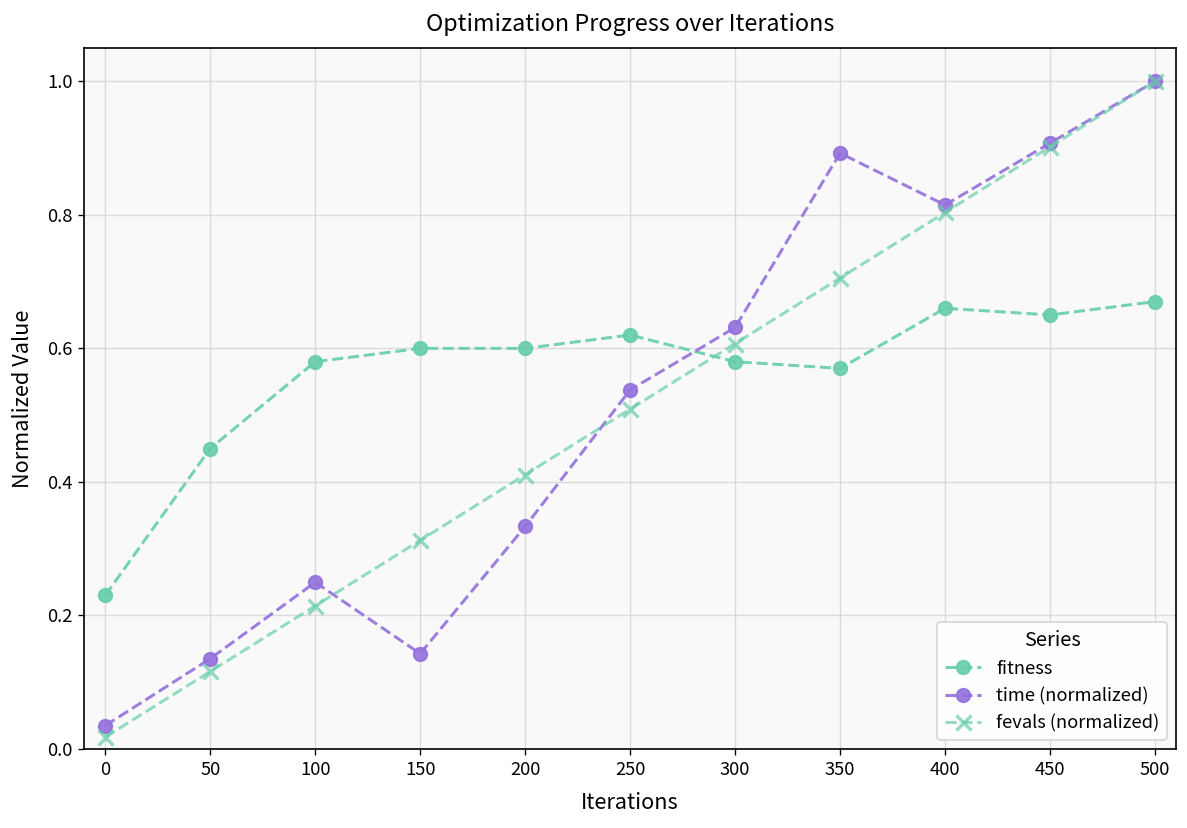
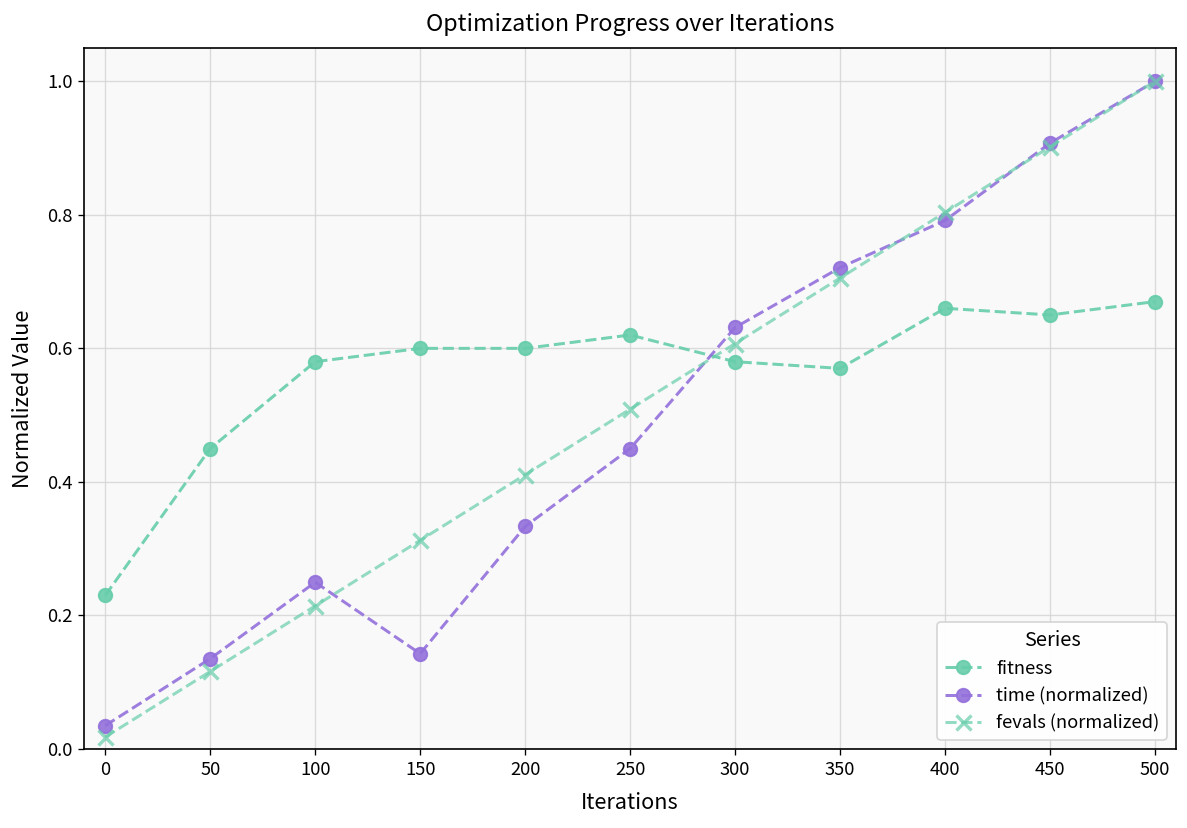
  {
    "time (normalized)": {
      "0": 0.03,
      "50": 0.14,
      "100": 0.25,
      "150": 0.14,
      "200": 0.33,
-     "250": 0.54,
+     "250": 0.45,
      "300": 0.63,
-     "350": 0.89,
-     "400": 0.81,
+     "350": 0.72,
+     "400": 0.79,
      "450": 0.91
    }
  }
